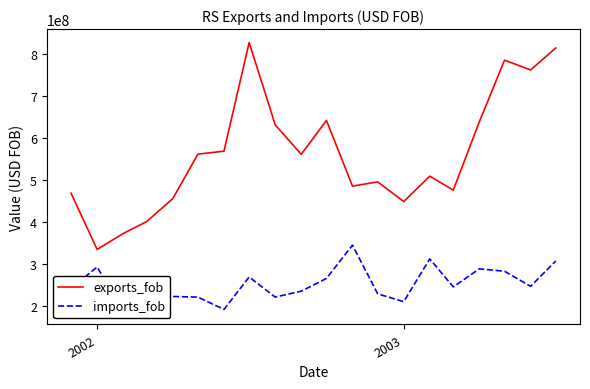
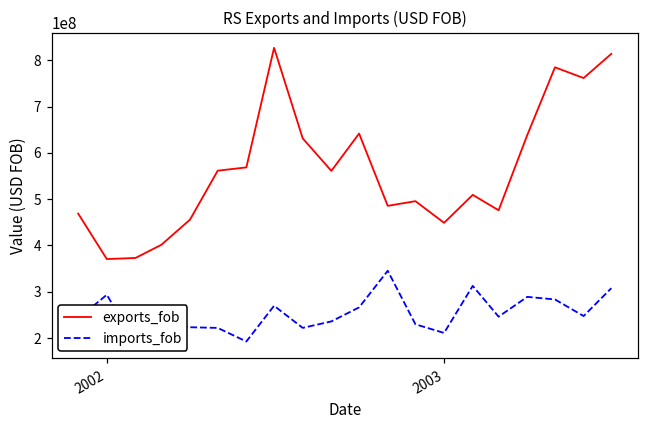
  {
    "exports_fob": {
-     "2002": 340000000,
+     "2002": 370000000,
      "2003": 450000000
    },
    "imports_fob": {
      "2002": 290000000,
      "2003": 210000000
    }
  }
